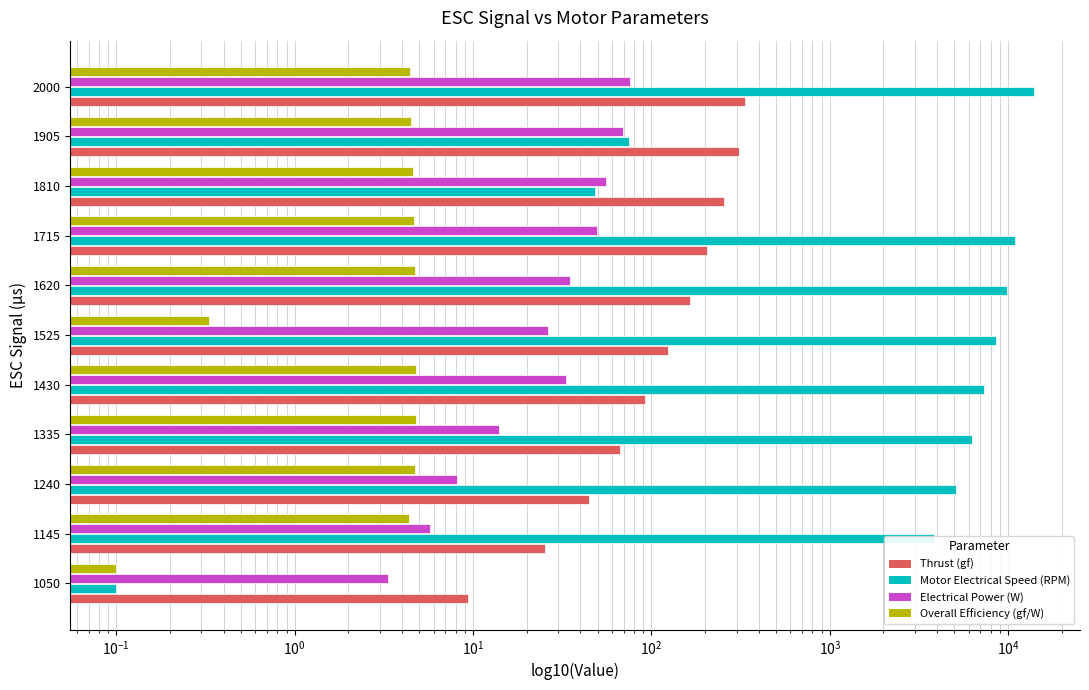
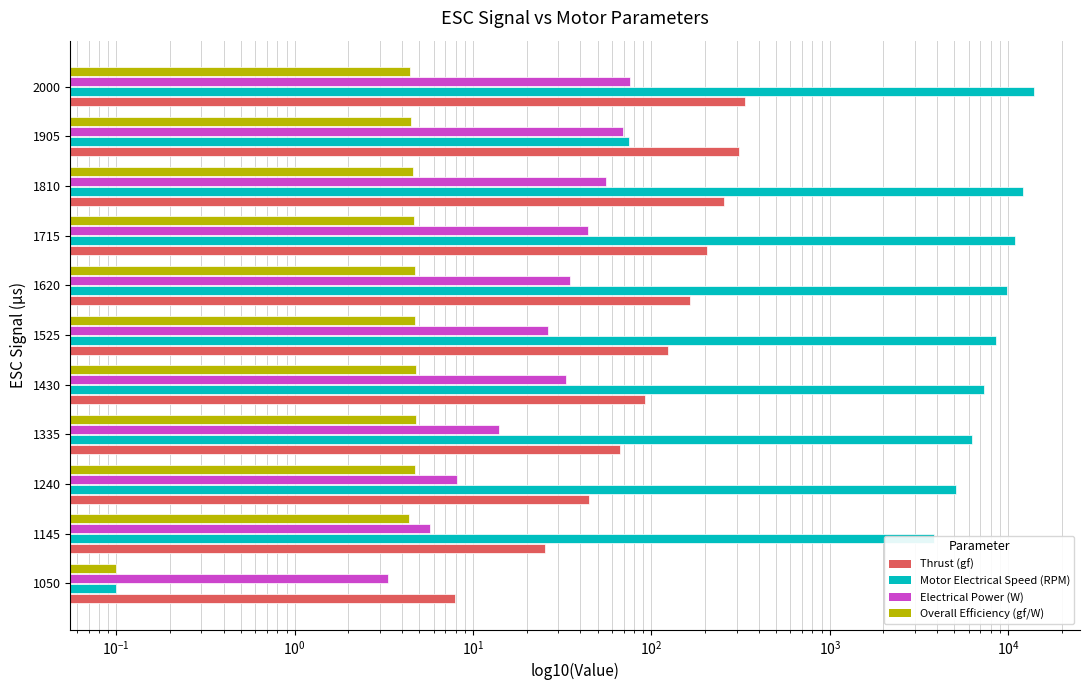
  {
    "Thrust (gf)": {
      "2000": 330,
      "1905": 310,
      "1810": 250,
      "1715": 210,
      "1620": 170,
      "1525": 120,
      "1430": 90,
      "1335": 67,
      "1240": 45,
      "1145": 25,
-     "1050": 9
+     "1050": 8
    },
    "Motor Electrical Speed (RPM)": {
      "2000": 14000,
      "1905": 75,
-     "1810": 48,
+     "1810": 12000,
      "1715": 11000,
      "1620": 10000,
      "1525": 9000,
      "1430": 7400,
      "1335": 6300,
      "1240": 5100,
      "1050": 0.10
    },
    "Electrical Power (W)": {
      "2000": 76,
      "1905": 69,
      "1810": 55,
-     "1715": 49,
+     "1715": 44,
      "1620": 35,
      "1525": 26,
      "1430": 33,
      "1335": 14,
      "1240": 8,
      "1145": 5.7,
      "1050": 3.3
    },
    "Overall Efficiency (gf/W)": {
      "2000": 4.4,
      "1905": 4.5,
      "1810": 4.6,
      "1715": 4.7,
      "1620": 4.7,
-     "1525": 0.33,
+     "1525": 4.7,
      "1430": 4.8,
      "1335": 4.8,
      "1240": 4.7,
      "1145": 4.4,
      "1050": 0.10
    }
  }
